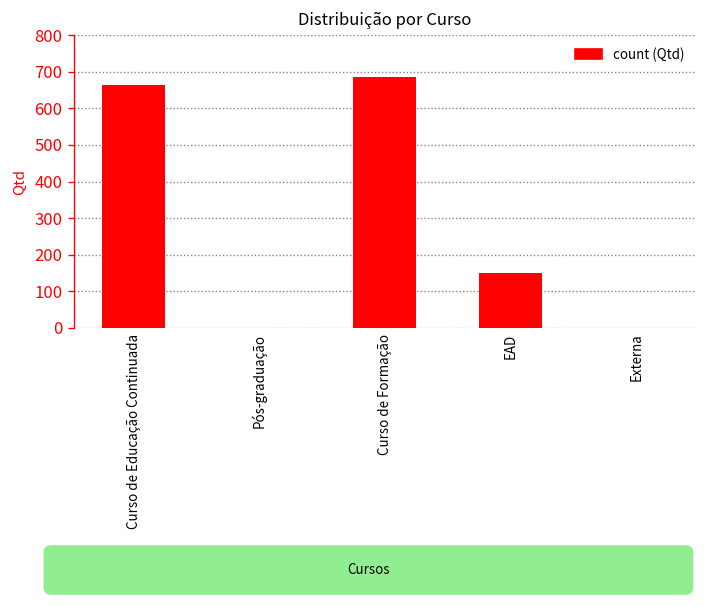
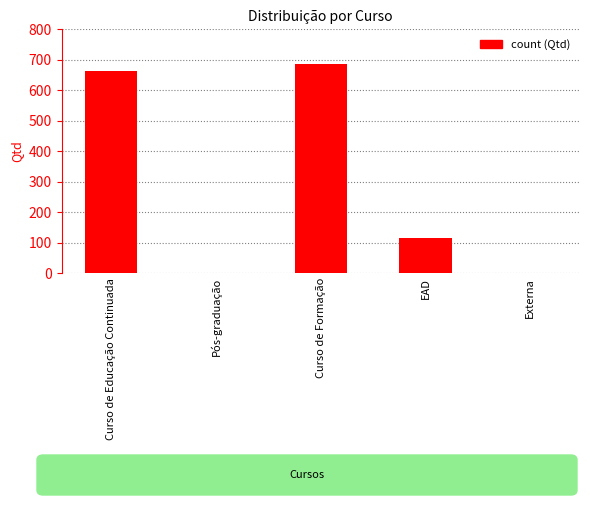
  {
    "Curso de Educação Continuada": 660,
    "Pós-graduação": 0,
    "Curso de Formação": 690,
-   "EAD": 150,
+   "EAD": 120,
    "Externa": 0
  }
